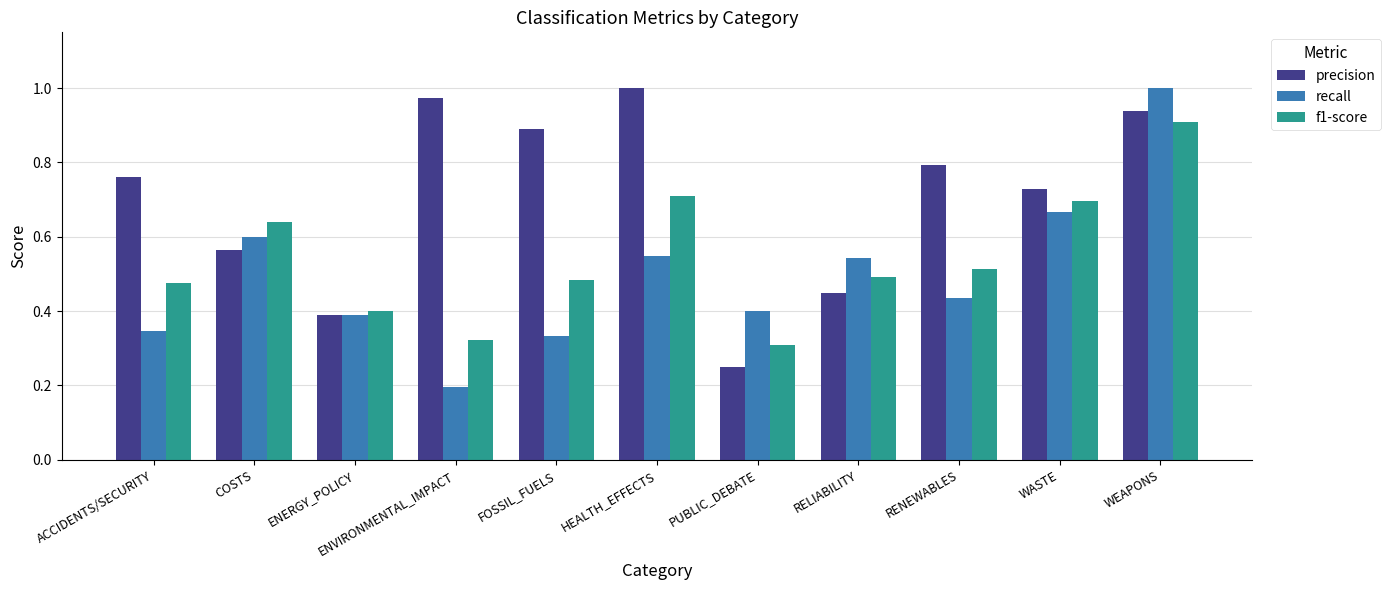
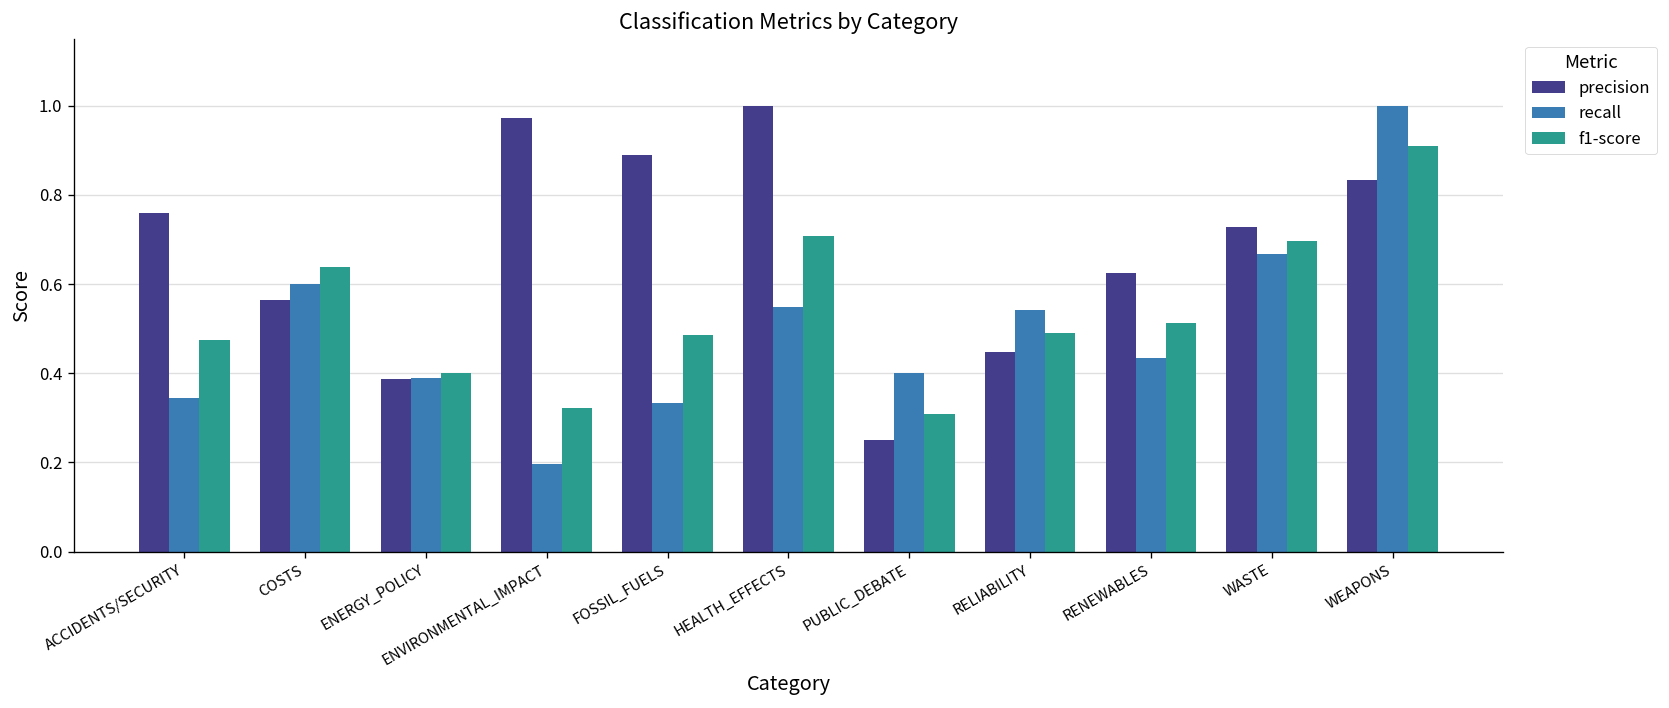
  {
    "precision": {
      "ACCIDENTS/SECURITY": 0.76,
      "COSTS": 0.57,
      "ENERGY_POLICY": 0.39,
      "ENVIRONMENTAL_IMPACT": 0.97,
      "FOSSIL_FUELS": 0.89,
      "HEALTH_EFFECTS": 1.00,
      "PUBLIC_DEBATE": 0.25,
      "RELIABILITY": 0.45,
-     "RENEWABLES": 0.79,
+     "RENEWABLES": 0.63,
      "WASTE": 0.73,
-     "WEAPONS": 0.94
+     "WEAPONS": 0.83
    }
  }
